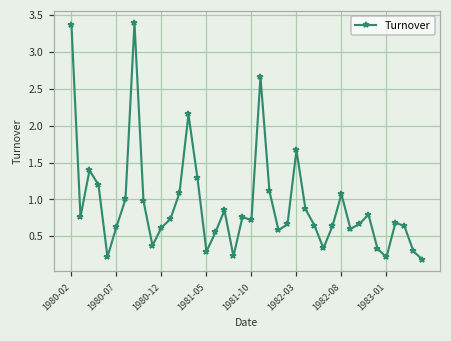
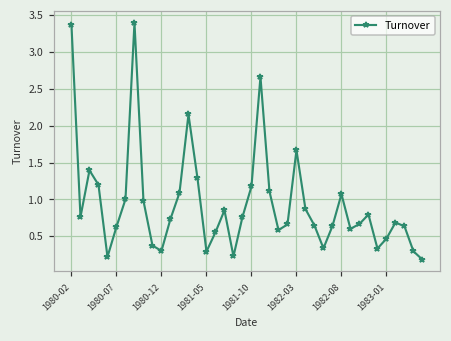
  {
    "1980-02": 3.4,
    "1980-07": 0.6,
-   "1980-12": 0.6,
+   "1980-12": 0.3,
    "1981-05": 0.3,
-   "1981-10": 0.7,
+   "1981-10": 1.2,
    "1982-03": 1.7,
    "1982-08": 1.1,
-   "1983-01": 0.2
+   "1983-01": 0.5
  }
